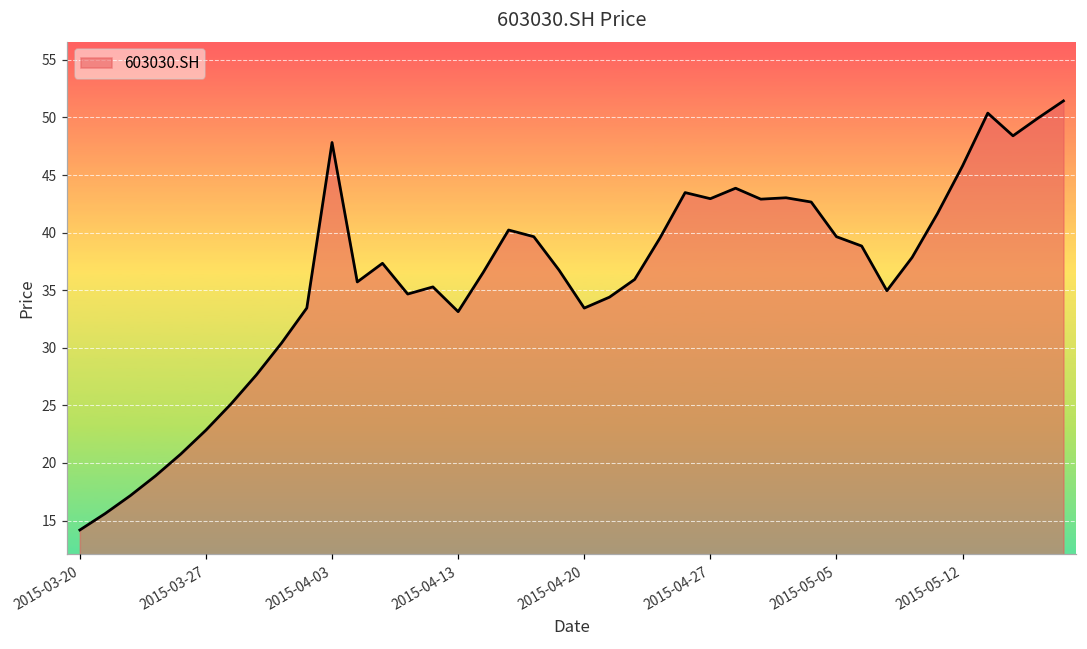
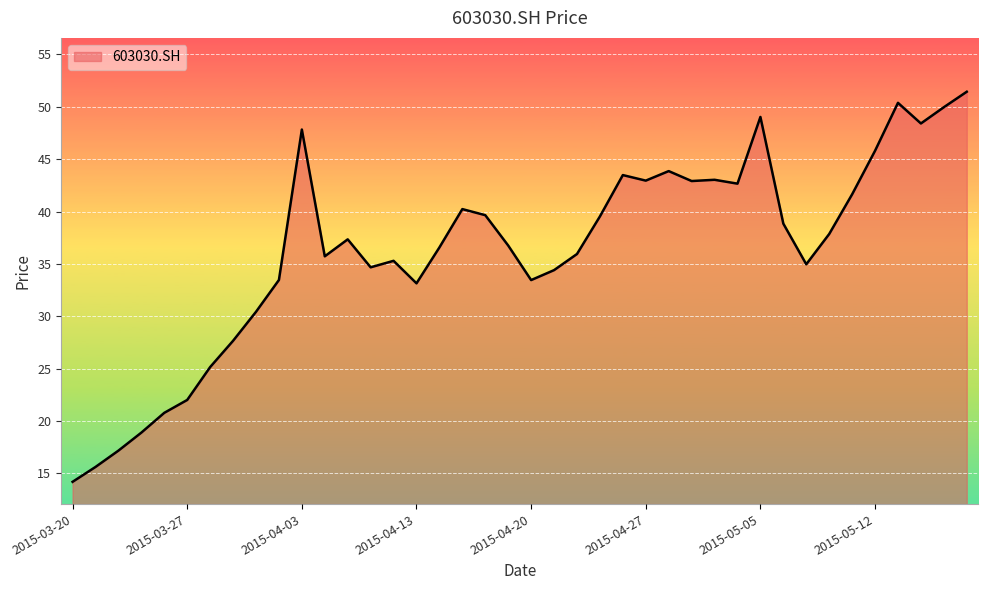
  {
    "2015-03-20": 14.2,
-   "2015-03-27": 22.9,
+   "2015-03-27": 22.0,
    "2015-04-03": 47.8,
    "2015-04-13": 33.1,
    "2015-04-20": 33.5,
    "2015-04-27": 43.0,
-   "2015-05-05": 39.7,
+   "2015-05-05": 49.0,
    "2015-05-12": 45.8
  }
